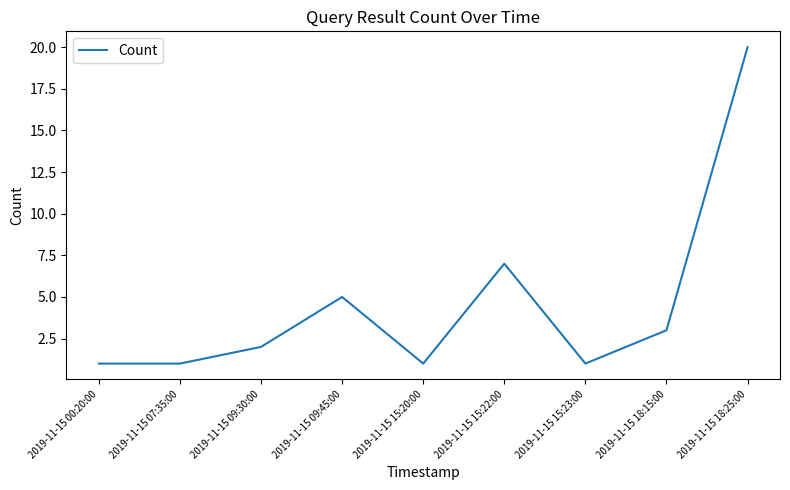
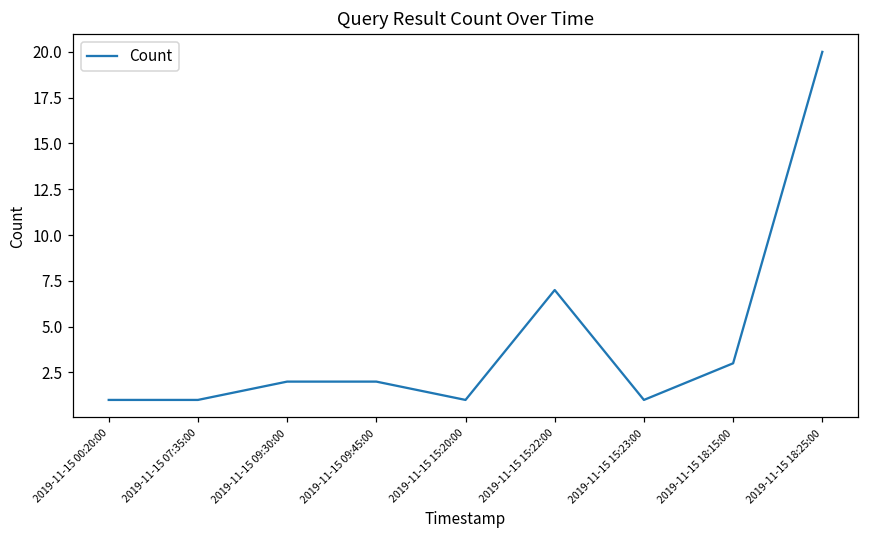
  {
    "2019-11-15 00:20:00": 1,
    "2019-11-15 07:35:00": 1,
    "2019-11-15 09:30:00": 2,
-   "2019-11-15 09:45:00": 5,
+   "2019-11-15 09:45:00": 2,
    "2019-11-15 15:20:00": 1,
    "2019-11-15 15:22:00": 7,
    "2019-11-15 15:23:00": 1,
    "2019-11-15 18:15:00": 3,
    "2019-11-15 18:25:00": 20
  }
